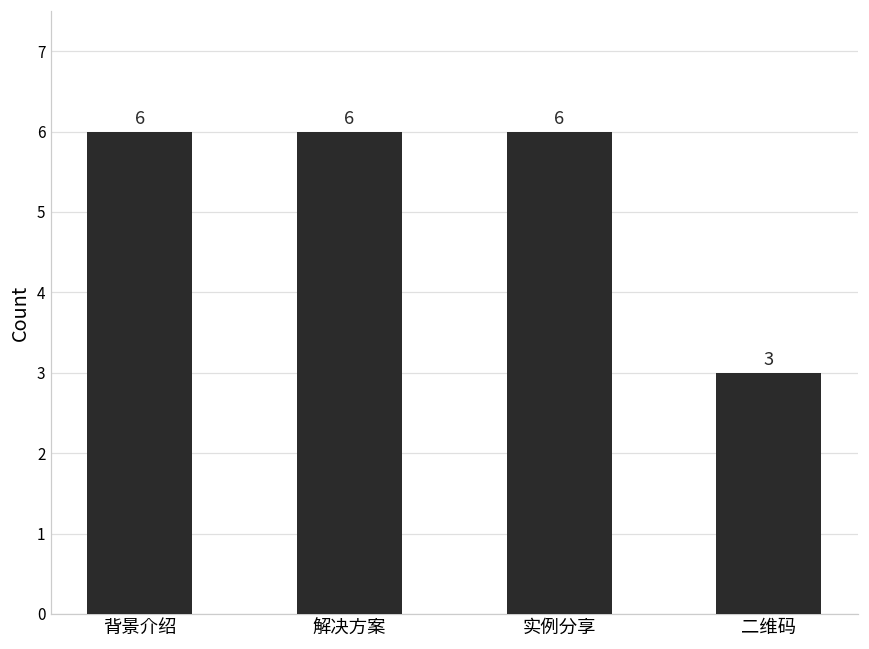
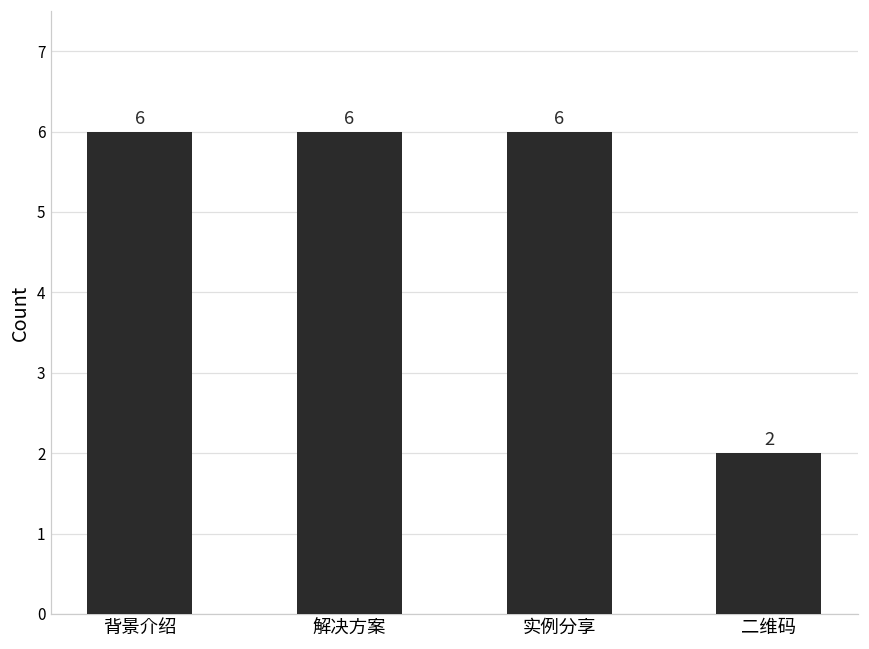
  {
    "背景介绍": 6,
    "解决方案": 6,
    "实例分享": 6,
-   "二维码": 3
+   "二维码": 2
  }
